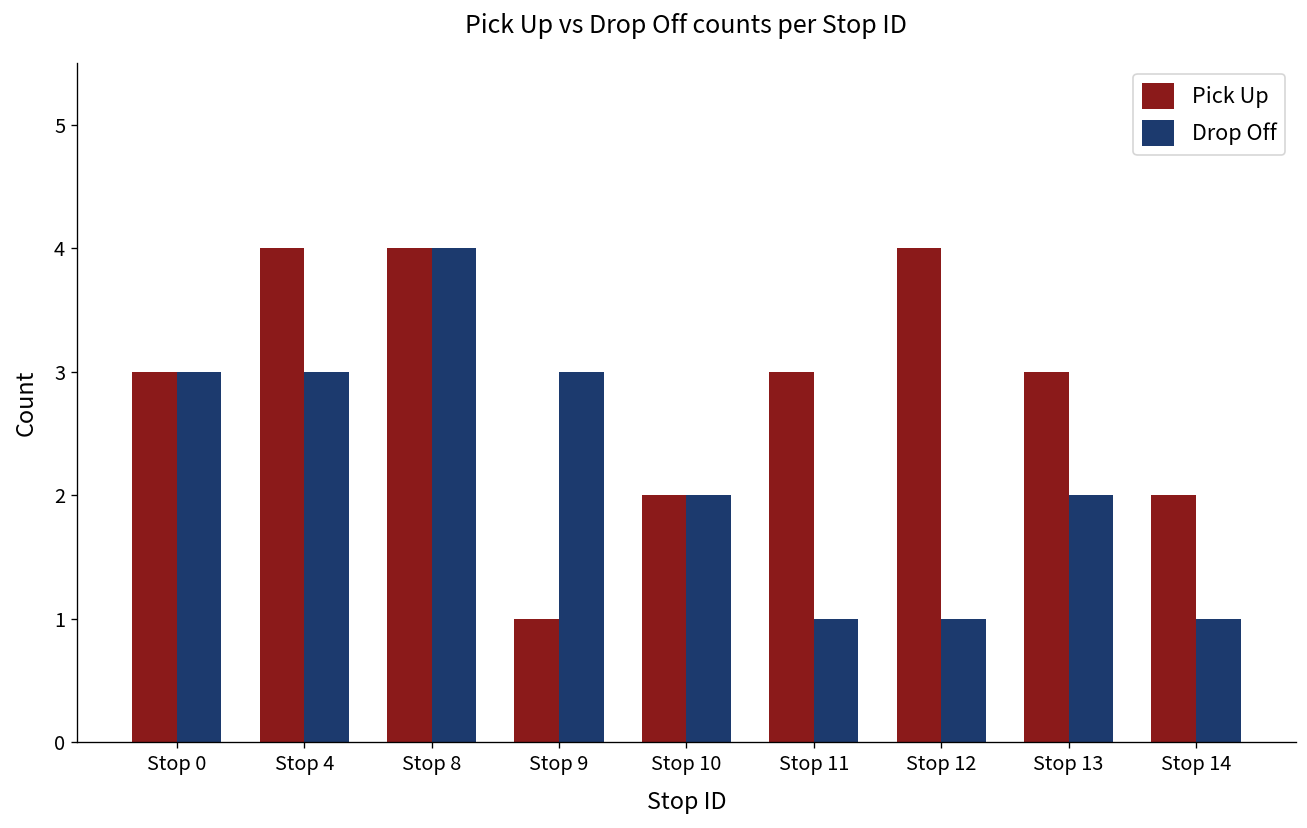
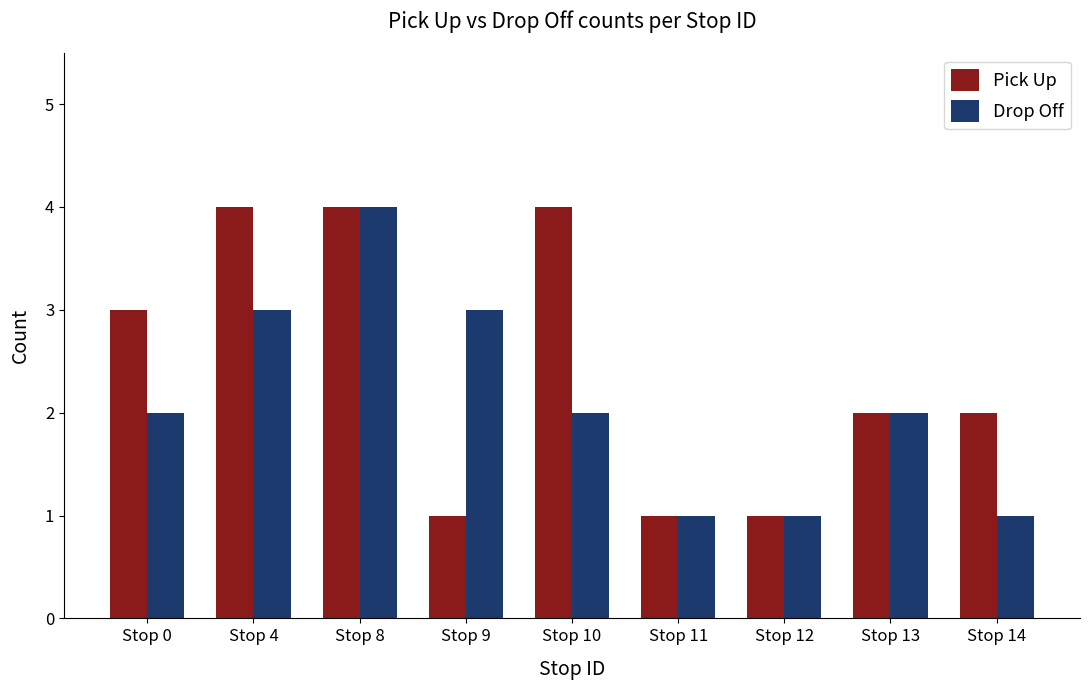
  {
    "Pick Up": {
      "Stop 0": 3,
      "Stop 4": 4,
      "Stop 8": 4,
      "Stop 9": 1,
-     "Stop 10": 2,
-     "Stop 11": 3,
-     "Stop 12": 4,
-     "Stop 13": 3,
+     "Stop 10": 4,
+     "Stop 11": 1,
+     "Stop 12": 1,
+     "Stop 13": 2,
      "Stop 14": 2
    },
    "Drop Off": {
-     "Stop 0": 3,
+     "Stop 0": 2,
      "Stop 4": 3,
      "Stop 8": 4,
      "Stop 9": 3,
      "Stop 10": 2,
      "Stop 11": 1,
      "Stop 12": 1,
      "Stop 13": 2,
      "Stop 14": 1
    }
  }
